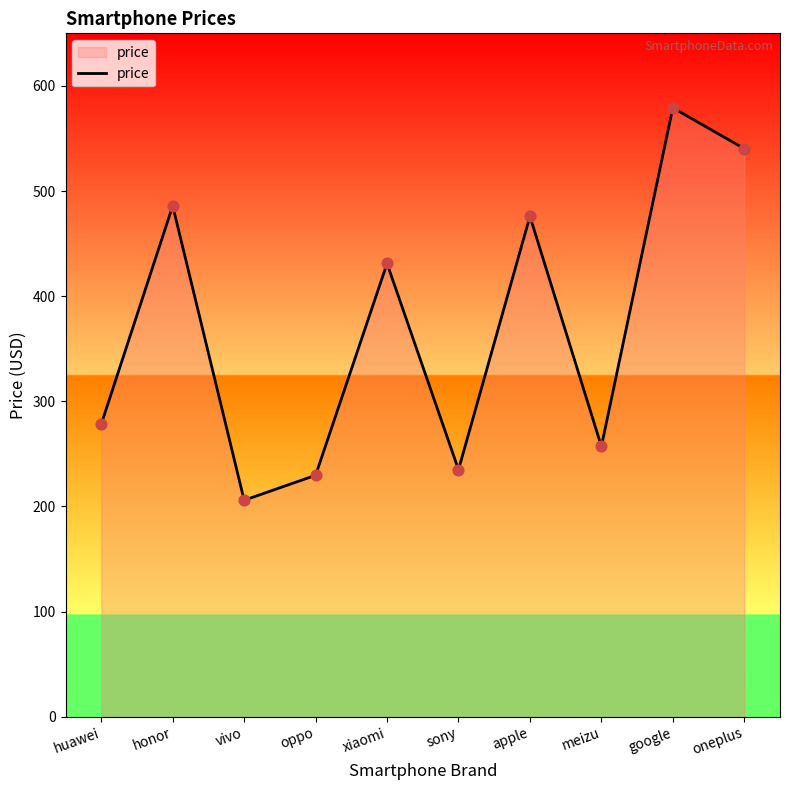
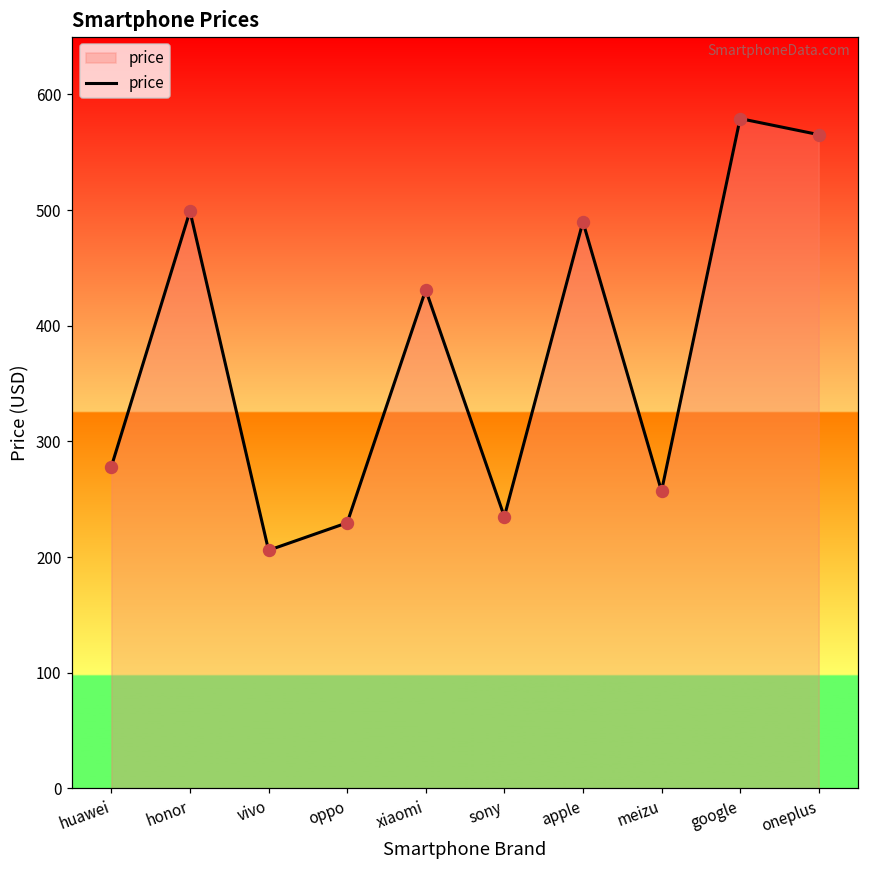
  {
    "huawei": 278,
-   "honor": 486,
+   "honor": 499,
    "vivo": 206,
    "oppo": 230,
    "xiaomi": 431,
    "sony": 235,
-   "apple": 476,
+   "apple": 490,
    "meizu": 257,
    "google": 579,
-   "oneplus": 540
+   "oneplus": 565
  }
